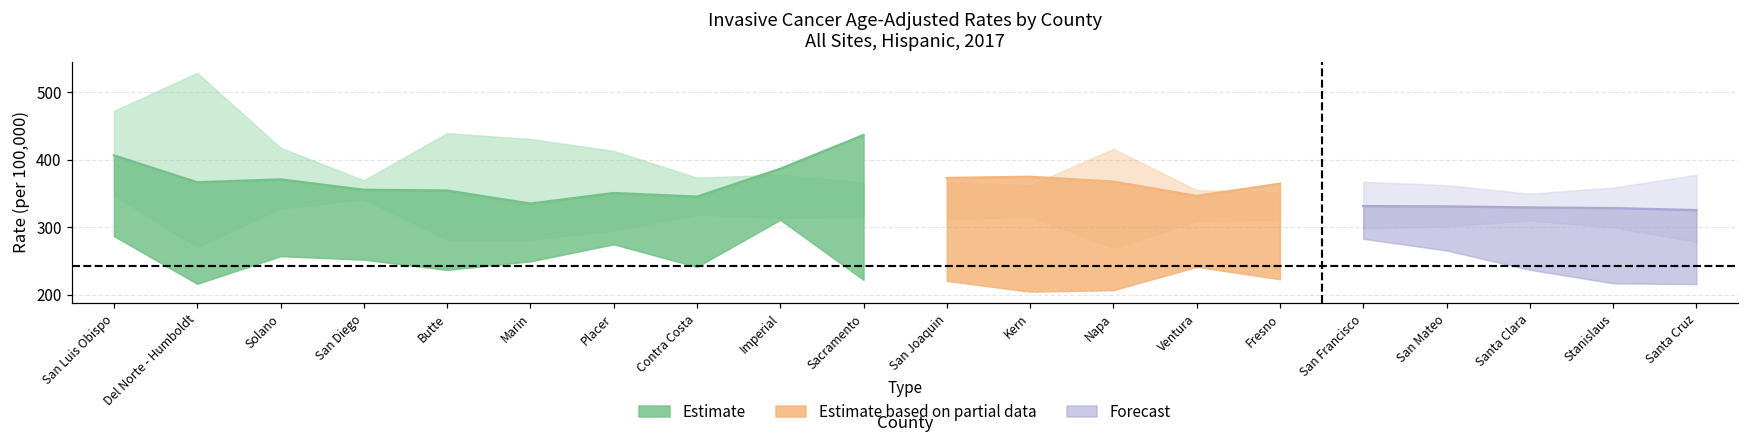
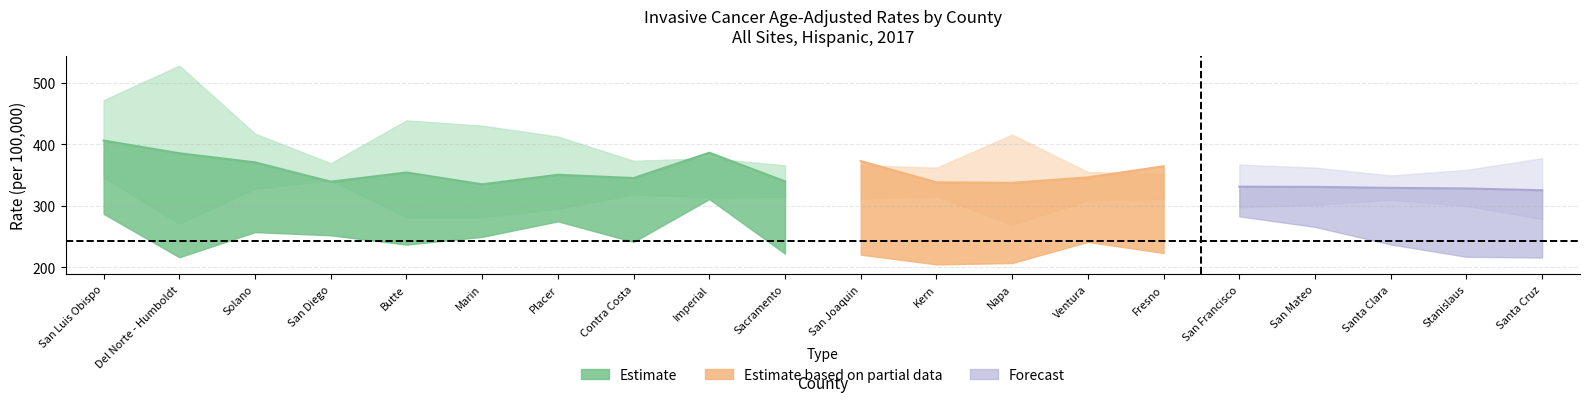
  {
    "Estimate": {
      "San Luis Obispo": 410,
-     "Del Norte - Humboldt": 370,
+     "Del Norte - Humboldt": 390,
      "Solano": 370,
-     "San Diego": 360,
+     "San Diego": 340,
      "Butte": 350,
      "Marin": 330,
      "Placer": 350,
      "Contra Costa": 350,
      "Imperial": 390,
-     "Sacramento": 440
+     "Sacramento": 340
    },
    "Estimate based on partial data": {
      "San Joaquin": 370,
-     "Kern": 370,
-     "Napa": 370,
+     "Kern": 340,
+     "Napa": 340,
      "Ventura": 350,
      "Fresno": 360
    }
  }
